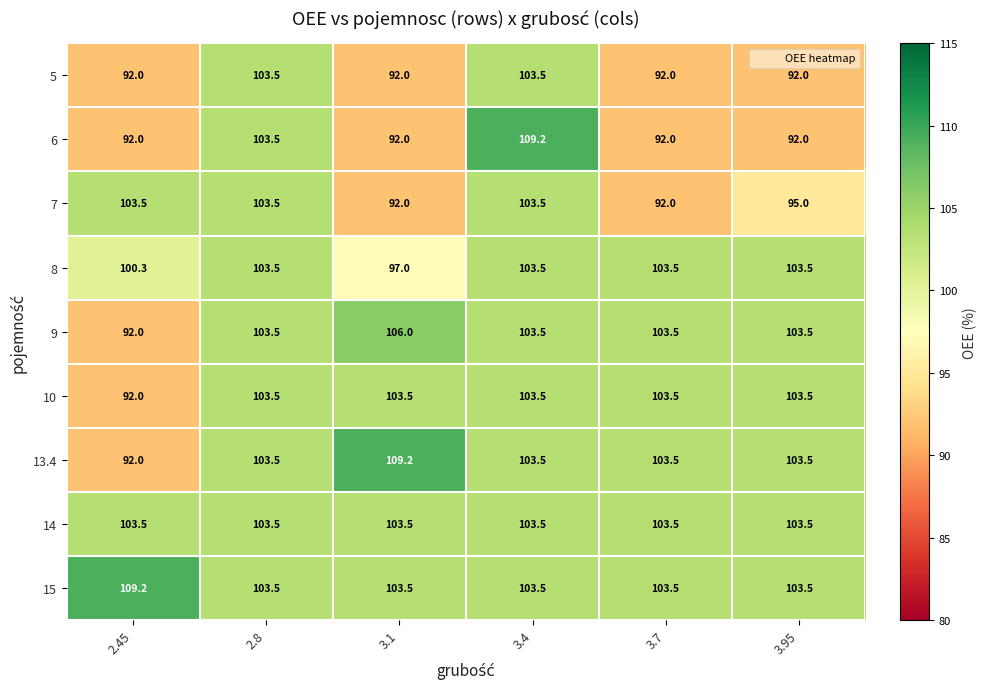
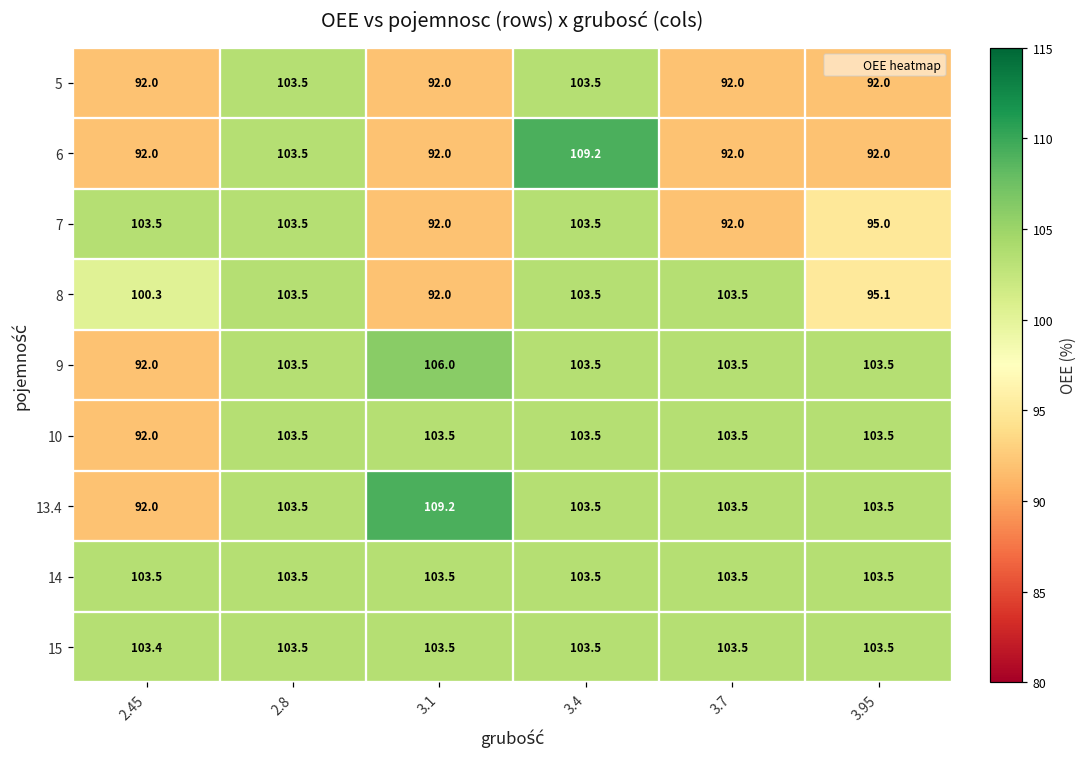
  {
    "5": {
      "2.45": 92.0,
      "2.8": 103.5,
      "3.1": 92.0,
      "3.4": 103.5,
      "3.7": 92.0,
      "3.95": 92.0
    },
    "6": {
      "2.45": 92.0,
      "2.8": 103.5,
      "3.1": 92.0,
      "3.4": 109.2,
      "3.7": 92.0,
      "3.95": 92.0
    },
    "7": {
      "2.45": 103.5,
      "2.8": 103.5,
      "3.1": 92.0,
      "3.4": 103.5,
      "3.7": 92.0,
      "3.95": 95.0
    },
    "8": {
      "2.45": 100.3,
      "2.8": 103.5,
-     "3.1": 97.0,
+     "3.1": 92.0,
      "3.4": 103.5,
      "3.7": 103.5,
-     "3.95": 103.5
+     "3.95": 95.1
    },
    "9": {
      "2.45": 92.0,
      "2.8": 103.5,
      "3.1": 106.0,
      "3.4": 103.5,
      "3.7": 103.5,
      "3.95": 103.5
    },
    "10": {
      "2.45": 92.0,
      "2.8": 103.5,
      "3.1": 103.5,
      "3.4": 103.5,
      "3.7": 103.5,
      "3.95": 103.5
    },
    "13.4": {
      "2.45": 92.0,
      "2.8": 103.5,
      "3.1": 109.2,
      "3.4": 103.5,
      "3.7": 103.5,
      "3.95": 103.5
    },
    "14": {
      "2.45": 103.5,
      "2.8": 103.5,
      "3.1": 103.5,
      "3.4": 103.5,
      "3.7": 103.5,
      "3.95": 103.5
    },
    "15": {
-     "2.45": 109.2,
+     "2.45": 103.4,
      "2.8": 103.5,
      "3.1": 103.5,
      "3.4": 103.5,
      "3.7": 103.5,
      "3.95": 103.5
    }
  }
